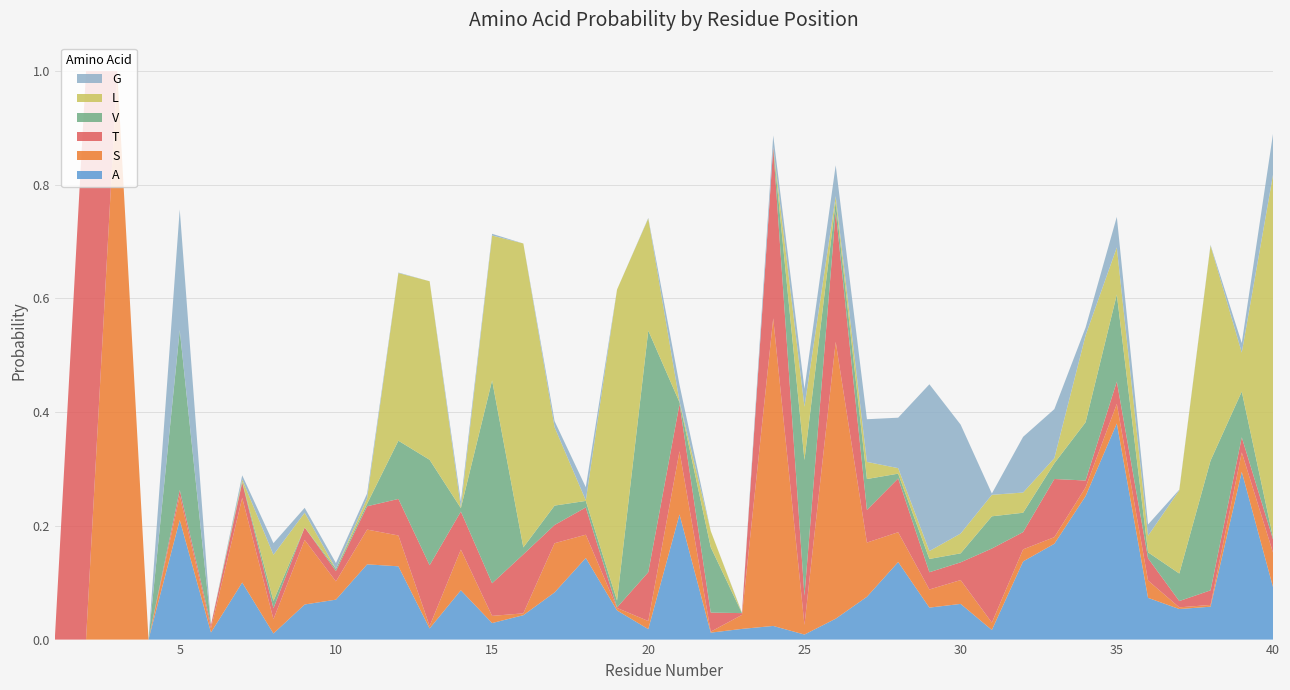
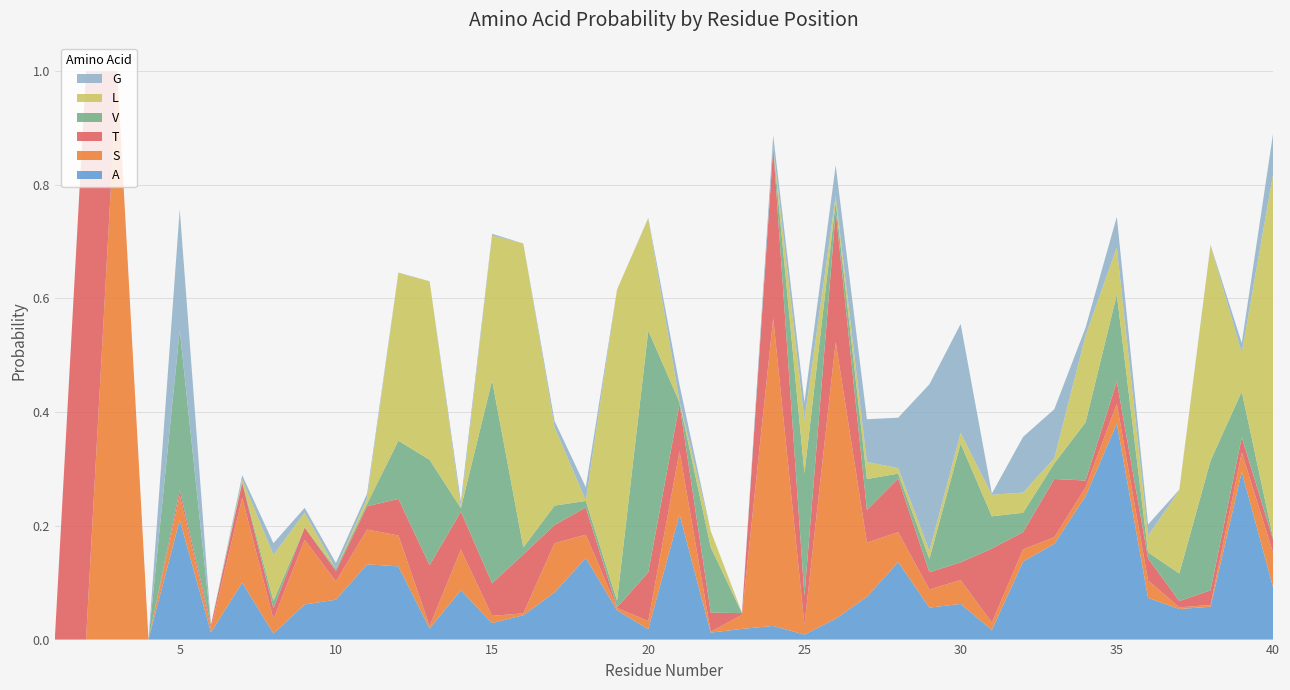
  {
    "V": {
      "15": 0.36,
      "20": 0.42,
-     "25": 0.24,
-     "30": 0.02,
+     "25": 0.22,
+     "30": 0.21,
      "35": 0.15
    },
    "L": {
      "25": 0.09,
-     "30": 0.03,
+     "30": 0.02,
      "35": 0.08,
      "40": 0.64
    }
  }
